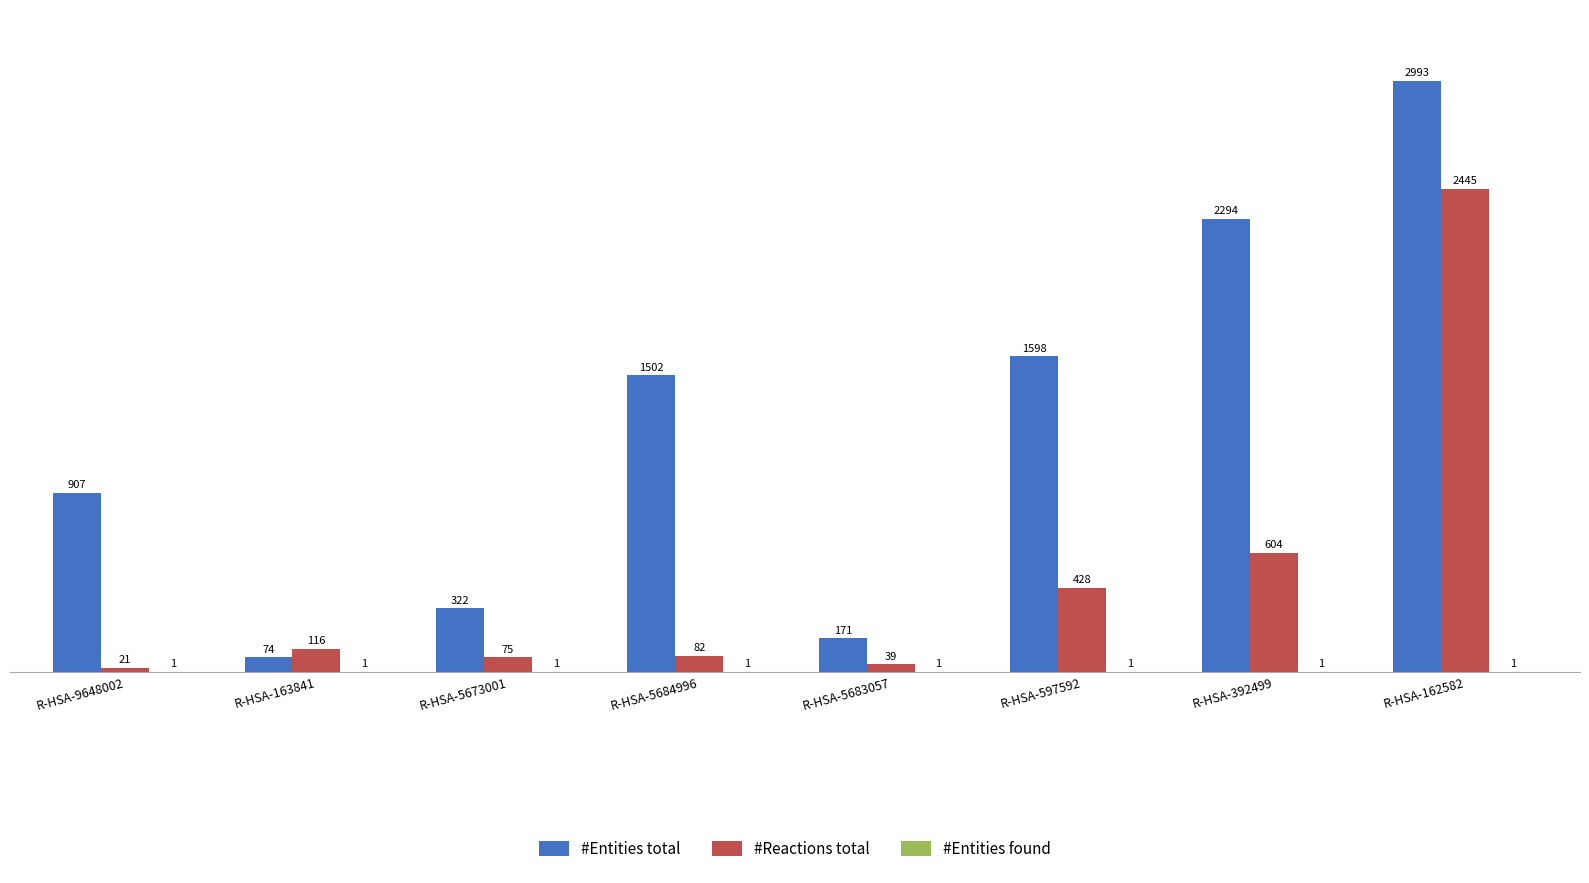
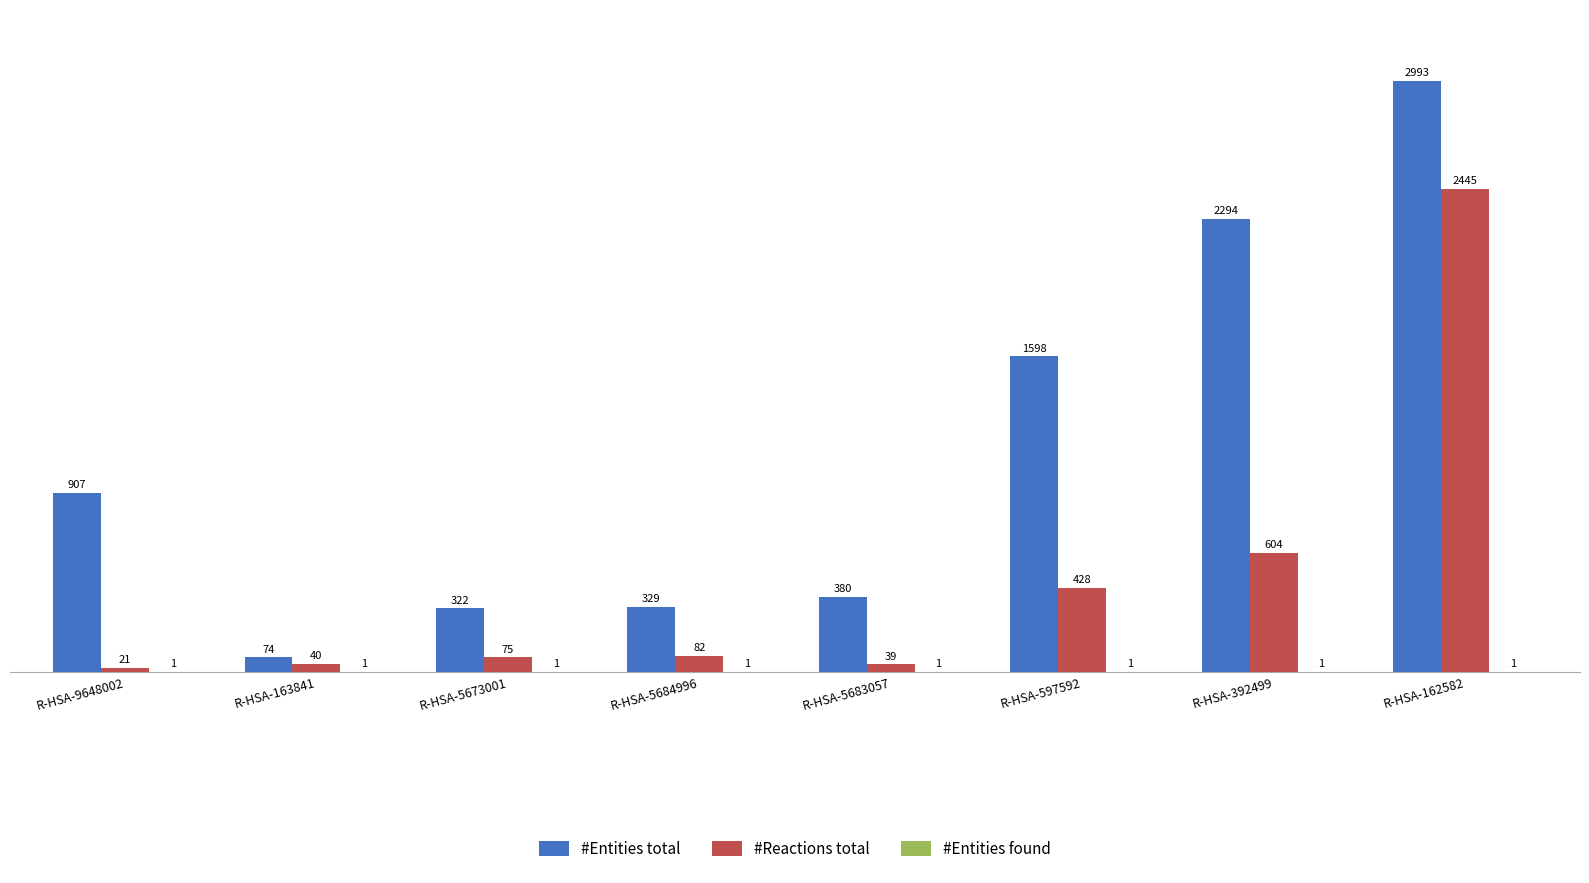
  {
    "#Entities total": {
      "R-HSA-9648002": 907,
      "R-HSA-163841": 74,
      "R-HSA-5673001": 322,
-     "R-HSA-5684996": 1502,
-     "R-HSA-5683057": 171,
+     "R-HSA-5684996": 329,
+     "R-HSA-5683057": 380,
      "R-HSA-597592": 1598,
      "R-HSA-392499": 2294,
      "R-HSA-162582": 2993
    },
    "#Reactions total": {
      "R-HSA-9648002": 21,
-     "R-HSA-163841": 116,
+     "R-HSA-163841": 40,
      "R-HSA-5673001": 75,
      "R-HSA-5684996": 82,
      "R-HSA-5683057": 39,
      "R-HSA-597592": 428,
      "R-HSA-392499": 604,
      "R-HSA-162582": 2445
    },
    "#Entities found": {
      "R-HSA-9648002": 1,
      "R-HSA-163841": 1,
      "R-HSA-5673001": 1,
      "R-HSA-5684996": 1,
      "R-HSA-5683057": 1,
      "R-HSA-597592": 1,
      "R-HSA-392499": 1,
      "R-HSA-162582": 1
    }
  }
